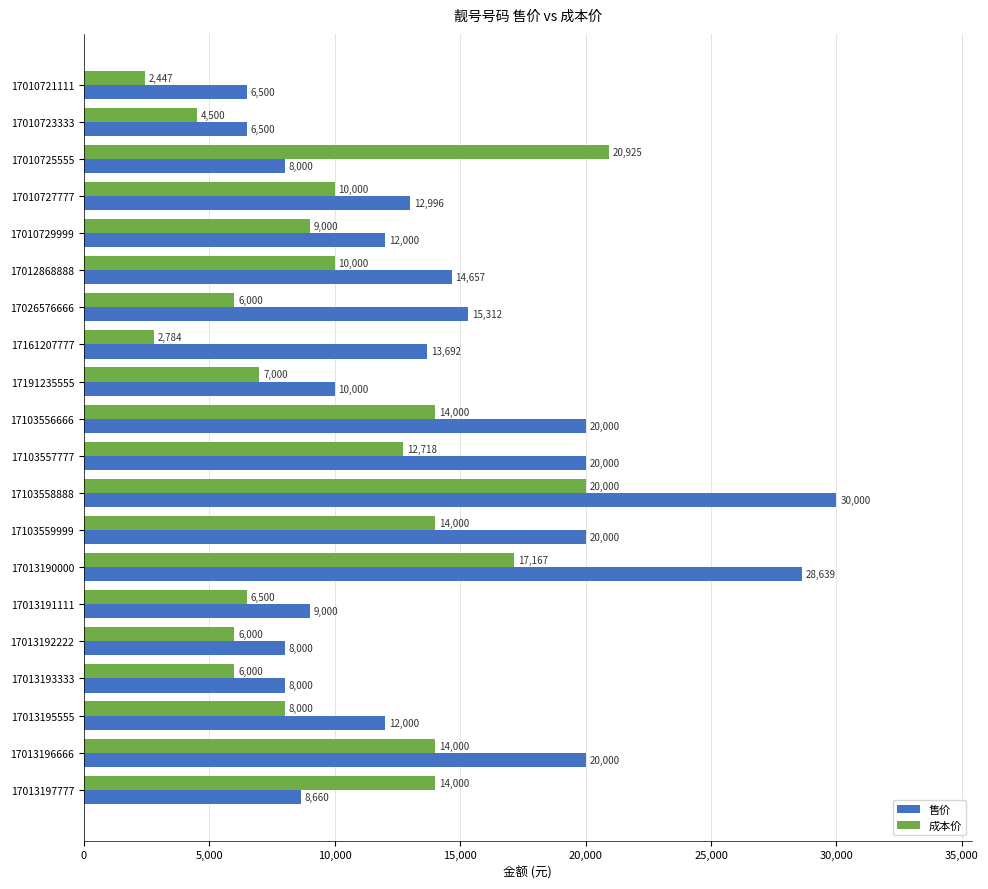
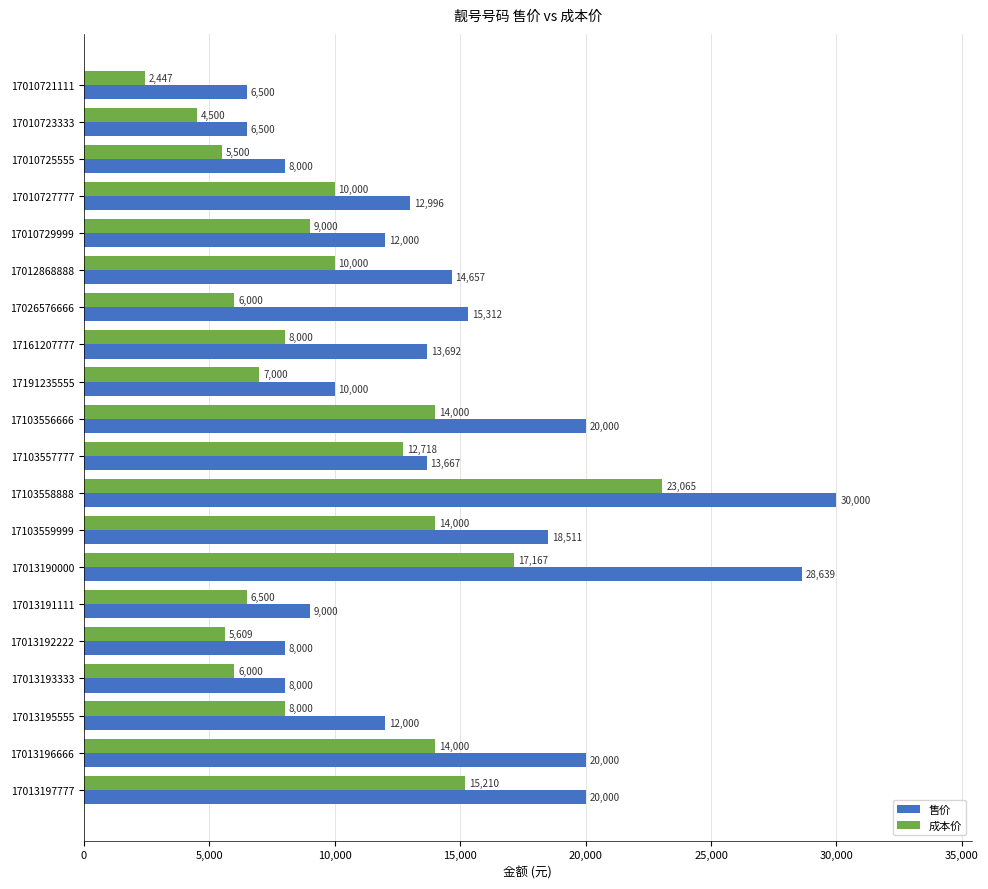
  {
    "售价": {
      "17010721111": "6,500",
      "17010723333": "6,500",
      "17010725555": "8,000",
      "17010727777": "12,996",
      "17010729999": "12,000",
      "17012868888": "14,657",
      "17026576666": "15,312",
      "17161207777": "13,692",
      "17191235555": "10,000",
      "17103556666": "20,000",
-     "17103557777": "20,000",
+     "17103557777": "13,667",
      "17103558888": "30,000",
-     "17103559999": "20,000",
+     "17103559999": "18,511",
      "17013190000": "28,639",
      "17013191111": "9,000",
      "17013192222": "8,000",
      "17013193333": "8,000",
      "17013195555": "12,000",
      "17013196666": "20,000",
-     "17013197777": "8,660"
+     "17013197777": "20,000"
    },
    "成本价": {
      "17010721111": "2,447",
      "17010723333": "4,500",
-     "17010725555": "20,925",
+     "17010725555": "5,500",
      "17010727777": "10,000",
      "17010729999": "9,000",
      "17012868888": "10,000",
      "17026576666": "6,000",
-     "17161207777": "2,784",
+     "17161207777": "8,000",
      "17191235555": "7,000",
      "17103556666": "14,000",
      "17103557777": "12,718",
-     "17103558888": "20,000",
+     "17103558888": "23,065",
      "17103559999": "14,000",
      "17013190000": "17,167",
      "17013191111": "6,500",
-     "17013192222": "6,000",
+     "17013192222": "5,609",
      "17013193333": "6,000",
      "17013195555": "8,000",
      "17013196666": "14,000",
-     "17013197777": "14,000"
+     "17013197777": "15,210"
    }
  }
